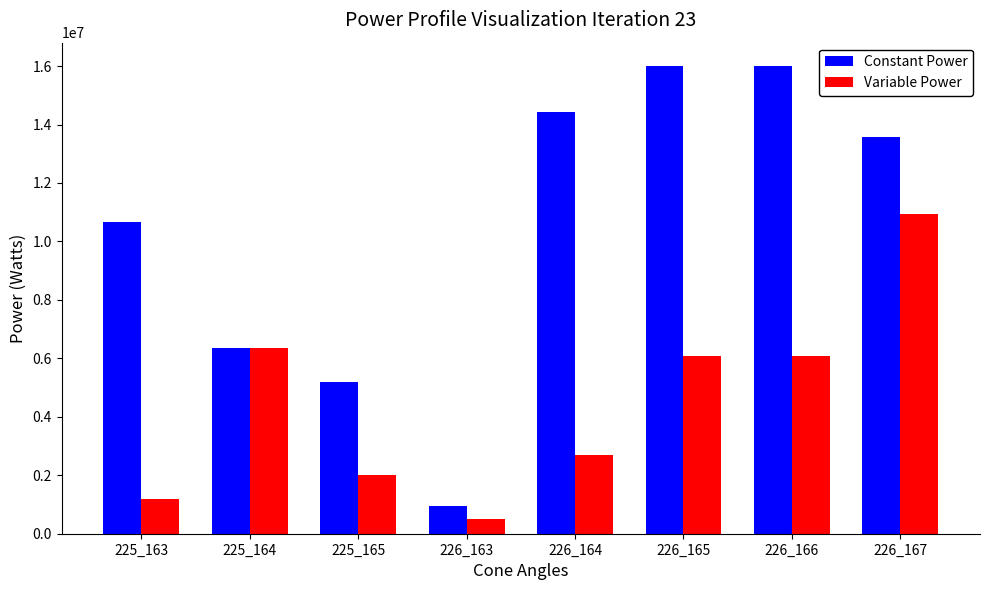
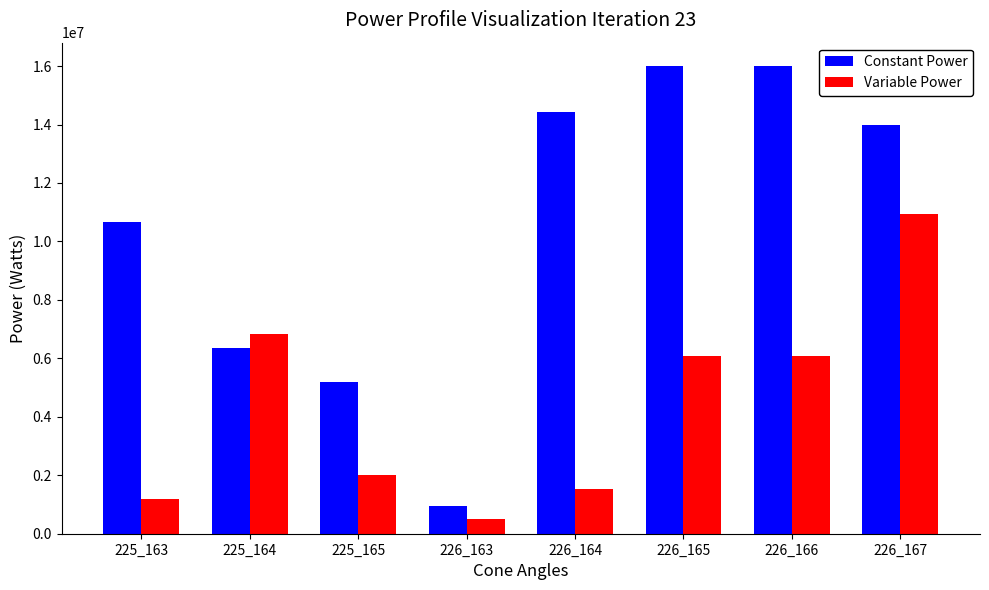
  {
    "Constant Power": {
      "225_163": 10700000,
      "225_164": 6300000,
      "225_165": 5200000,
      "226_163": 1000000,
      "226_164": 14400000,
      "226_165": 16000000,
      "226_166": 16000000,
-     "226_167": 13600000
+     "226_167": 14000000
    },
    "Variable Power": {
      "225_163": 1200000,
-     "225_164": 6400000,
+     "225_164": 6800000,
      "225_165": 2000000,
      "226_163": 500000,
-     "226_164": 2700000,
+     "226_164": 1500000,
      "226_165": 6100000,
      "226_166": 6100000,
      "226_167": 11000000
    }
  }
